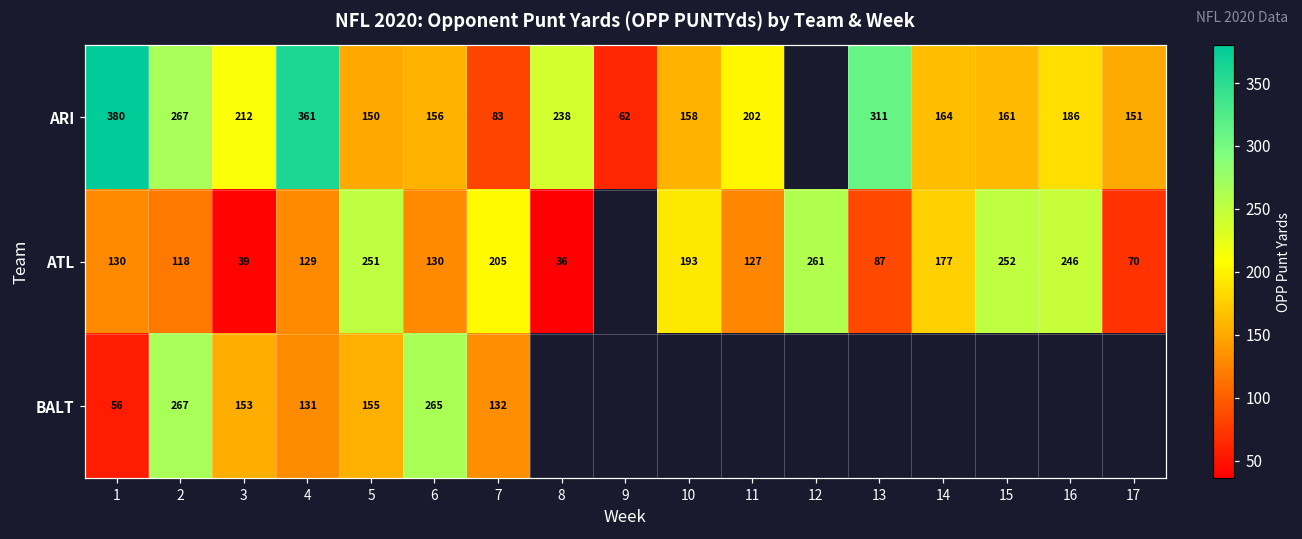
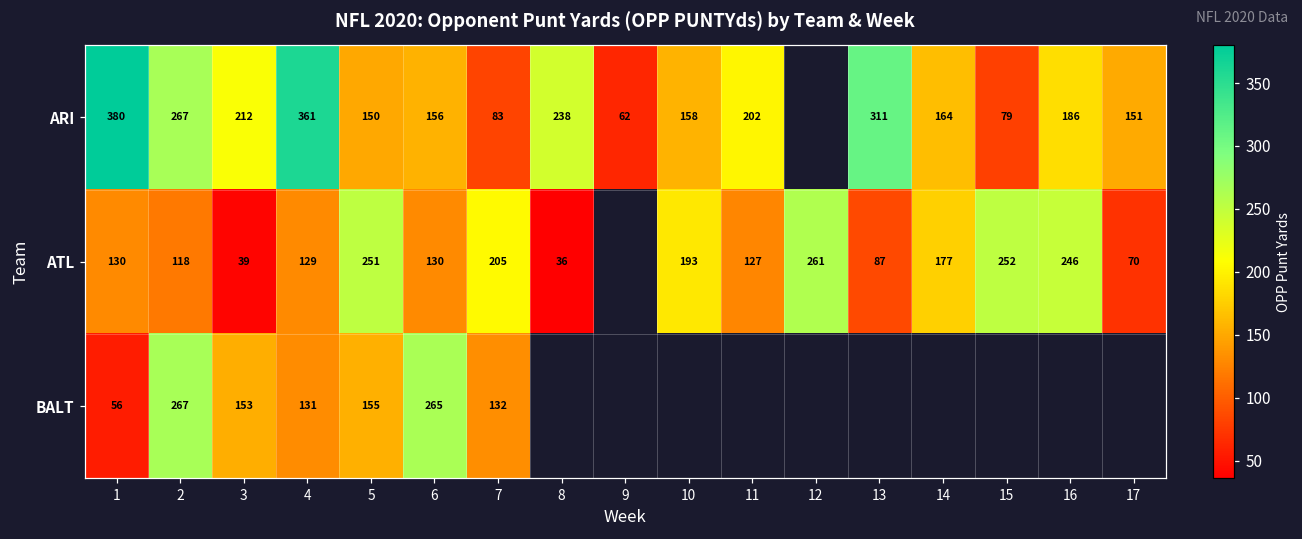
  {
    "ARI": {
      "1": 380,
      "2": 267,
      "3": 212,
      "4": 361,
      "5": 150,
      "6": 156,
      "7": 83,
      "8": 238,
      "9": 62,
      "10": 158,
      "11": 202,
      "13": 311,
      "14": 164,
-     "15": 161,
+     "15": 79,
      "16": 186,
      "17": 151
    },
    "ATL": {
      "1": 130,
      "2": 118,
      "3": 39,
      "4": 129,
      "5": 251,
      "6": 130,
      "7": 205,
      "8": 36,
      "10": 193,
      "11": 127,
      "12": 261,
      "13": 87,
      "14": 177,
      "15": 252,
      "16": 246,
      "17": 70
    },
    "BALT": {
      "1": 56,
      "2": 267,
      "3": 153,
      "4": 131,
      "5": 155,
      "6": 265,
      "7": 132
    }
  }
